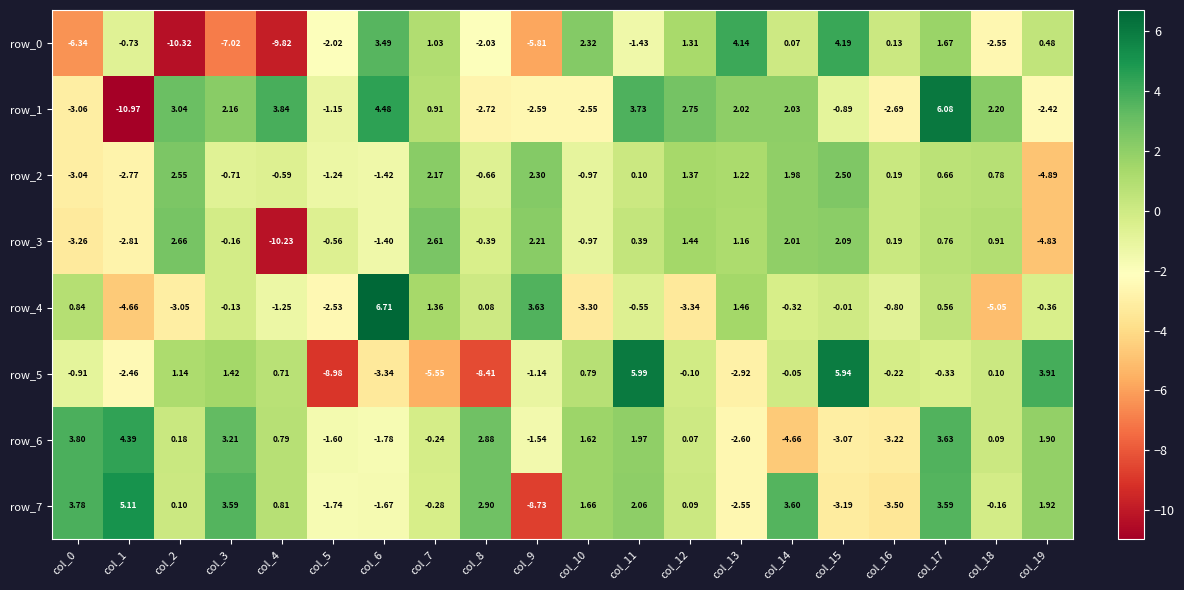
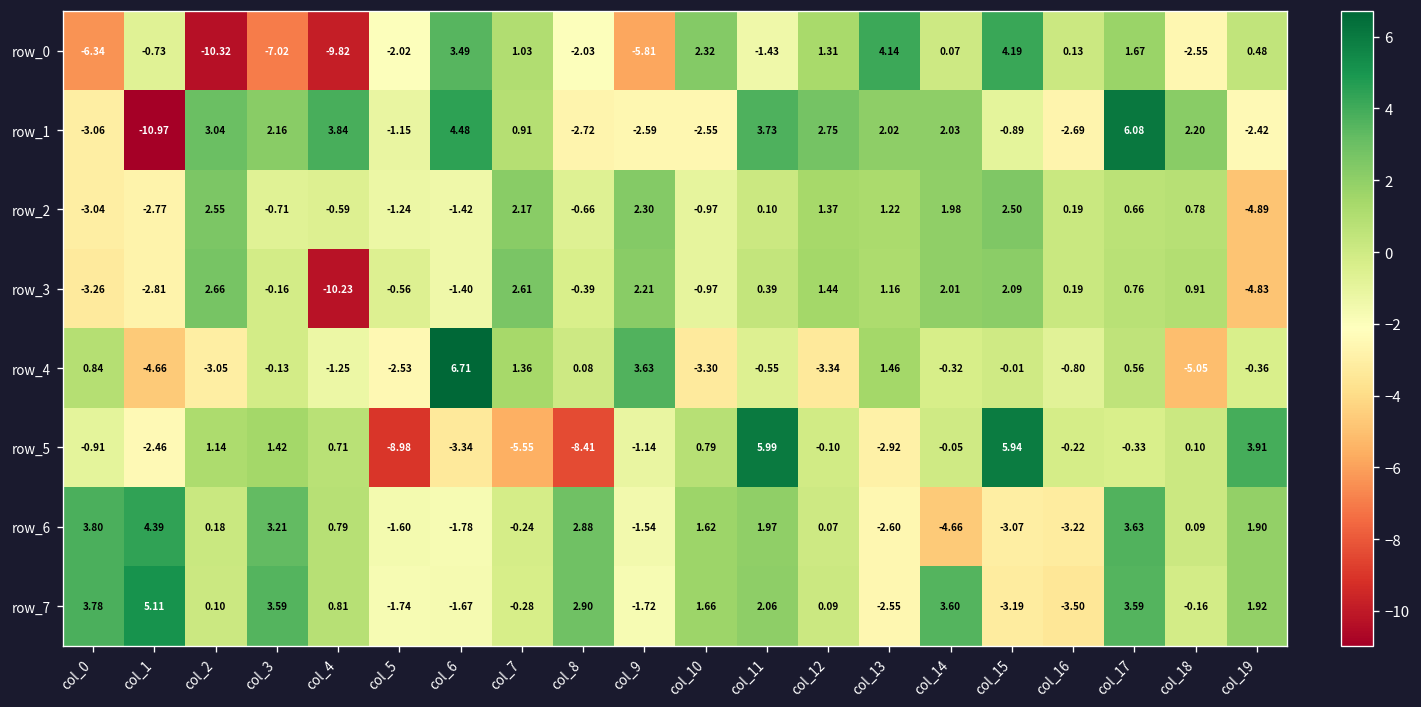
  {
    "row_0": {
      "col_0": -6.34,
      "col_1": -0.73,
      "col_2": -10.32,
      "col_3": -7.02,
      "col_4": -9.82,
      "col_5": -2.02,
      "col_6": 3.49,
      "col_7": 1.03,
      "col_8": -2.03,
      "col_9": -5.81,
      "col_10": 2.32,
      "col_11": -1.43,
      "col_12": 1.31,
      "col_13": 4.14,
      "col_14": 0.07,
      "col_15": 4.19,
      "col_16": 0.13,
      "col_17": 1.67,
      "col_18": -2.55,
      "col_19": 0.48
    },
    "row_1": {
      "col_0": -3.06,
      "col_1": -10.97,
      "col_2": 3.04,
      "col_3": 2.16,
      "col_4": 3.84,
      "col_5": -1.15,
      "col_6": 4.48,
      "col_7": 0.91,
      "col_8": -2.72,
      "col_9": -2.59,
      "col_10": -2.55,
      "col_11": 3.73,
      "col_12": 2.75,
      "col_13": 2.02,
      "col_14": 2.03,
      "col_15": -0.89,
      "col_16": -2.69,
      "col_17": 6.08,
      "col_18": 2.20,
      "col_19": -2.42
    },
    "row_2": {
      "col_0": -3.04,
      "col_1": -2.77,
      "col_2": 2.55,
      "col_3": -0.71,
      "col_4": -0.59,
      "col_5": -1.24,
      "col_6": -1.42,
      "col_7": 2.17,
      "col_8": -0.66,
      "col_9": 2.30,
      "col_10": -0.97,
      "col_11": 0.10,
      "col_12": 1.37,
      "col_13": 1.22,
      "col_14": 1.98,
      "col_15": 2.50,
      "col_16": 0.19,
      "col_17": 0.66,
      "col_18": 0.78,
      "col_19": -4.89
    },
    "row_3": {
      "col_0": -3.26,
      "col_1": -2.81,
      "col_2": 2.66,
      "col_3": -0.16,
      "col_4": -10.23,
      "col_5": -0.56,
      "col_6": -1.40,
      "col_7": 2.61,
      "col_8": -0.39,
      "col_9": 2.21,
      "col_10": -0.97,
      "col_11": 0.39,
      "col_12": 1.44,
      "col_13": 1.16,
      "col_14": 2.01,
      "col_15": 2.09,
      "col_16": 0.19,
      "col_17": 0.76,
      "col_18": 0.91,
      "col_19": -4.83
    },
    "row_4": {
      "col_0": 0.84,
      "col_1": -4.66,
      "col_2": -3.05,
      "col_3": -0.13,
      "col_4": -1.25,
      "col_5": -2.53,
      "col_6": 6.71,
      "col_7": 1.36,
      "col_8": 0.08,
      "col_9": 3.63,
      "col_10": -3.30,
      "col_11": -0.55,
      "col_12": -3.34,
      "col_13": 1.46,
      "col_14": -0.32,
      "col_15": -0.01,
      "col_16": -0.80,
      "col_17": 0.56,
      "col_18": -5.05,
      "col_19": -0.36
    },
    "row_5": {
      "col_0": -0.91,
      "col_1": -2.46,
      "col_2": 1.14,
      "col_3": 1.42,
      "col_4": 0.71,
      "col_5": -8.98,
      "col_6": -3.34,
      "col_7": -5.55,
      "col_8": -8.41,
      "col_9": -1.14,
      "col_10": 0.79,
      "col_11": 5.99,
      "col_12": -0.10,
      "col_13": -2.92,
      "col_14": -0.05,
      "col_15": 5.94,
      "col_16": -0.22,
      "col_17": -0.33,
      "col_18": 0.10,
      "col_19": 3.91
    },
    "row_6": {
      "col_0": 3.80,
      "col_1": 4.39,
      "col_2": 0.18,
      "col_3": 3.21,
      "col_4": 0.79,
      "col_5": -1.60,
      "col_6": -1.78,
      "col_7": -0.24,
      "col_8": 2.88,
      "col_9": -1.54,
      "col_10": 1.62,
      "col_11": 1.97,
      "col_12": 0.07,
      "col_13": -2.60,
      "col_14": -4.66,
      "col_15": -3.07,
      "col_16": -3.22,
      "col_17": 3.63,
      "col_18": 0.09,
      "col_19": 1.90
    },
    "row_7": {
      "col_0": 3.78,
      "col_1": 5.11,
      "col_2": 0.10,
      "col_3": 3.59,
      "col_4": 0.81,
      "col_5": -1.74,
      "col_6": -1.67,
      "col_7": -0.28,
      "col_8": 2.90,
-     "col_9": -8.73,
+     "col_9": -1.72,
      "col_10": 1.66,
      "col_11": 2.06,
      "col_12": 0.09,
      "col_13": -2.55,
      "col_14": 3.60,
      "col_15": -3.19,
      "col_16": -3.50,
      "col_17": 3.59,
      "col_18": -0.16,
      "col_19": 1.92
    }
  }
